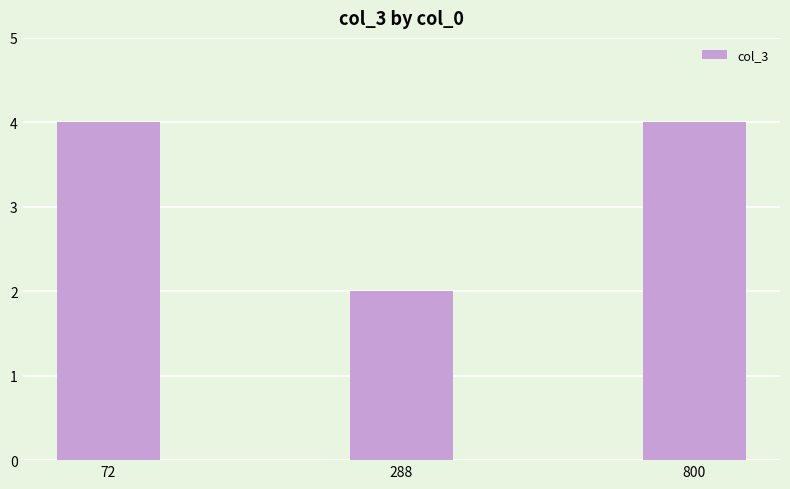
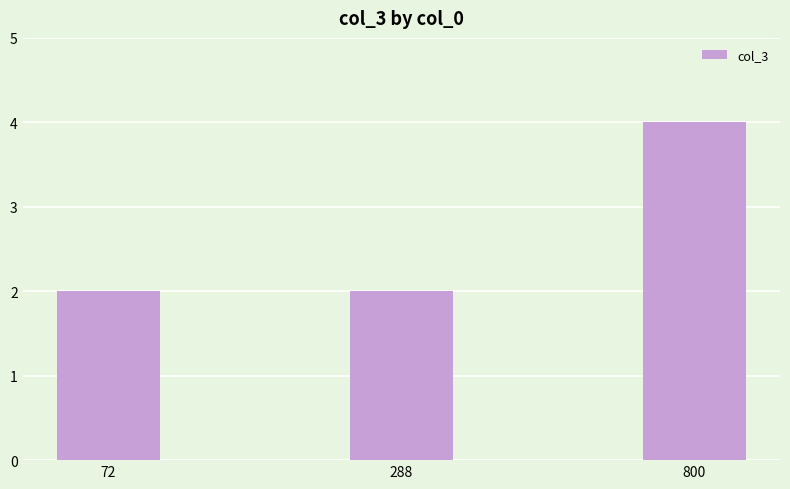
  {
-   "72": 4,
+   "72": 2,
    "288": 2,
    "800": 4
  }
